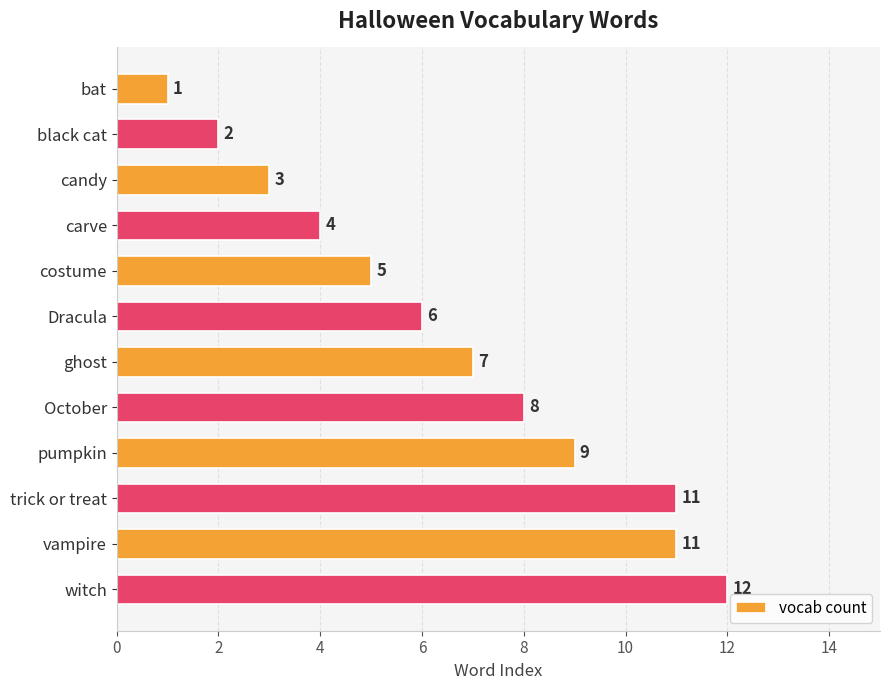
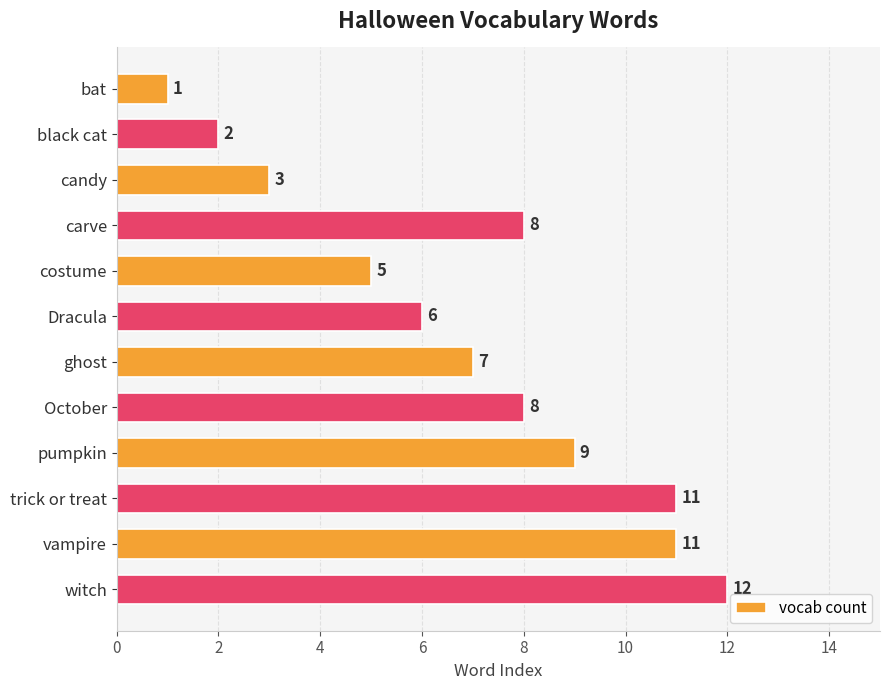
  {
    "bat": 1,
    "black cat": 2,
    "candy": 3,
-   "carve": 4,
+   "carve": 8,
    "costume": 5,
    "Dracula": 6,
    "ghost": 7,
    "October": 8,
    "pumpkin": 9,
    "trick or treat": 11,
    "vampire": 11
  }
